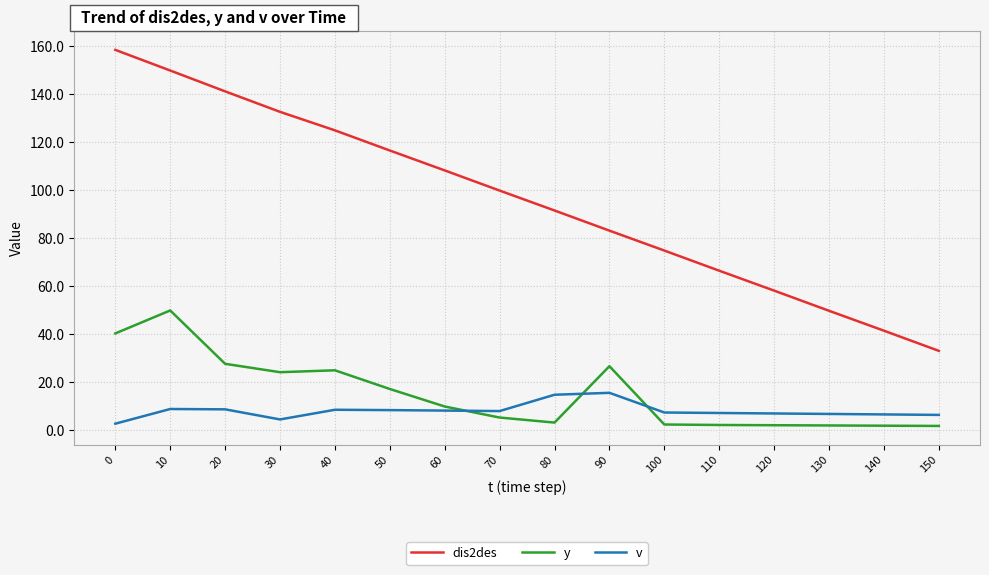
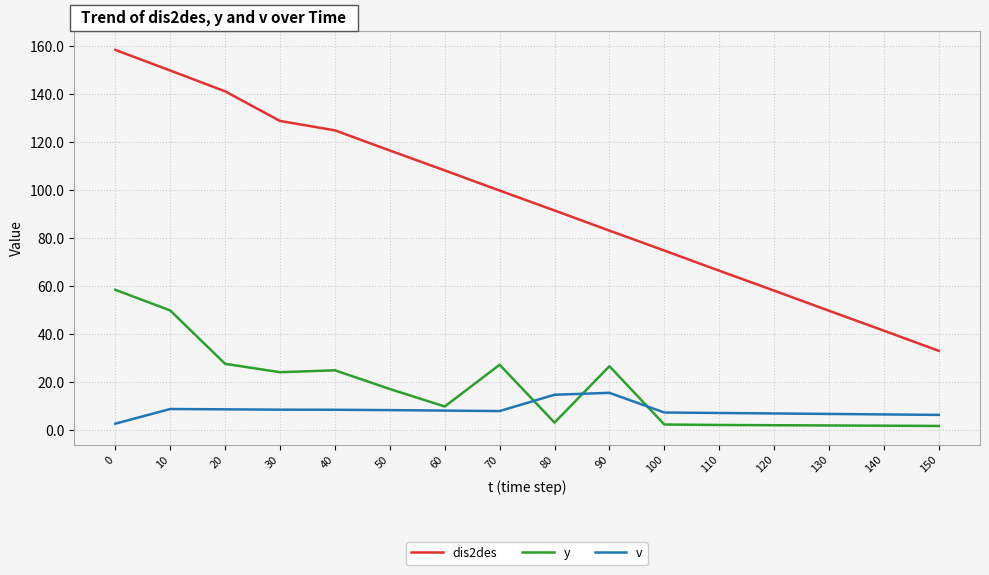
  {
    "dis2des": {
      "0": 158,
      "10": 150,
      "20": 141,
-     "30": 133,
+     "30": 129,
      "40": 125,
      "50": 117,
      "60": 108,
      "70": 100,
      "80": 92,
      "90": 83,
      "100": 75,
      "110": 66,
      "120": 58,
      "130": 50,
      "140": 41,
      "150": 33
    },
    "y": {
-     "0": 40,
+     "0": 58,
      "10": 50,
      "20": 28,
      "30": 24,
      "40": 25,
      "50": 17,
      "60": 10,
-     "70": 5,
+     "70": 27,
      "80": 3,
      "90": 27,
      "100": 2,
      "110": 2,
      "120": 2,
      "130": 2,
      "140": 2,
      "150": 2
    },
    "v": {
      "0": 3,
      "10": 9,
      "20": 9,
-     "30": 4,
+     "30": 8,
      "40": 8,
      "50": 8,
      "60": 8,
      "70": 8,
      "80": 15,
      "90": 16,
      "100": 7,
      "110": 7,
      "120": 7,
      "130": 7,
      "140": 7,
      "150": 6
    }
  }
